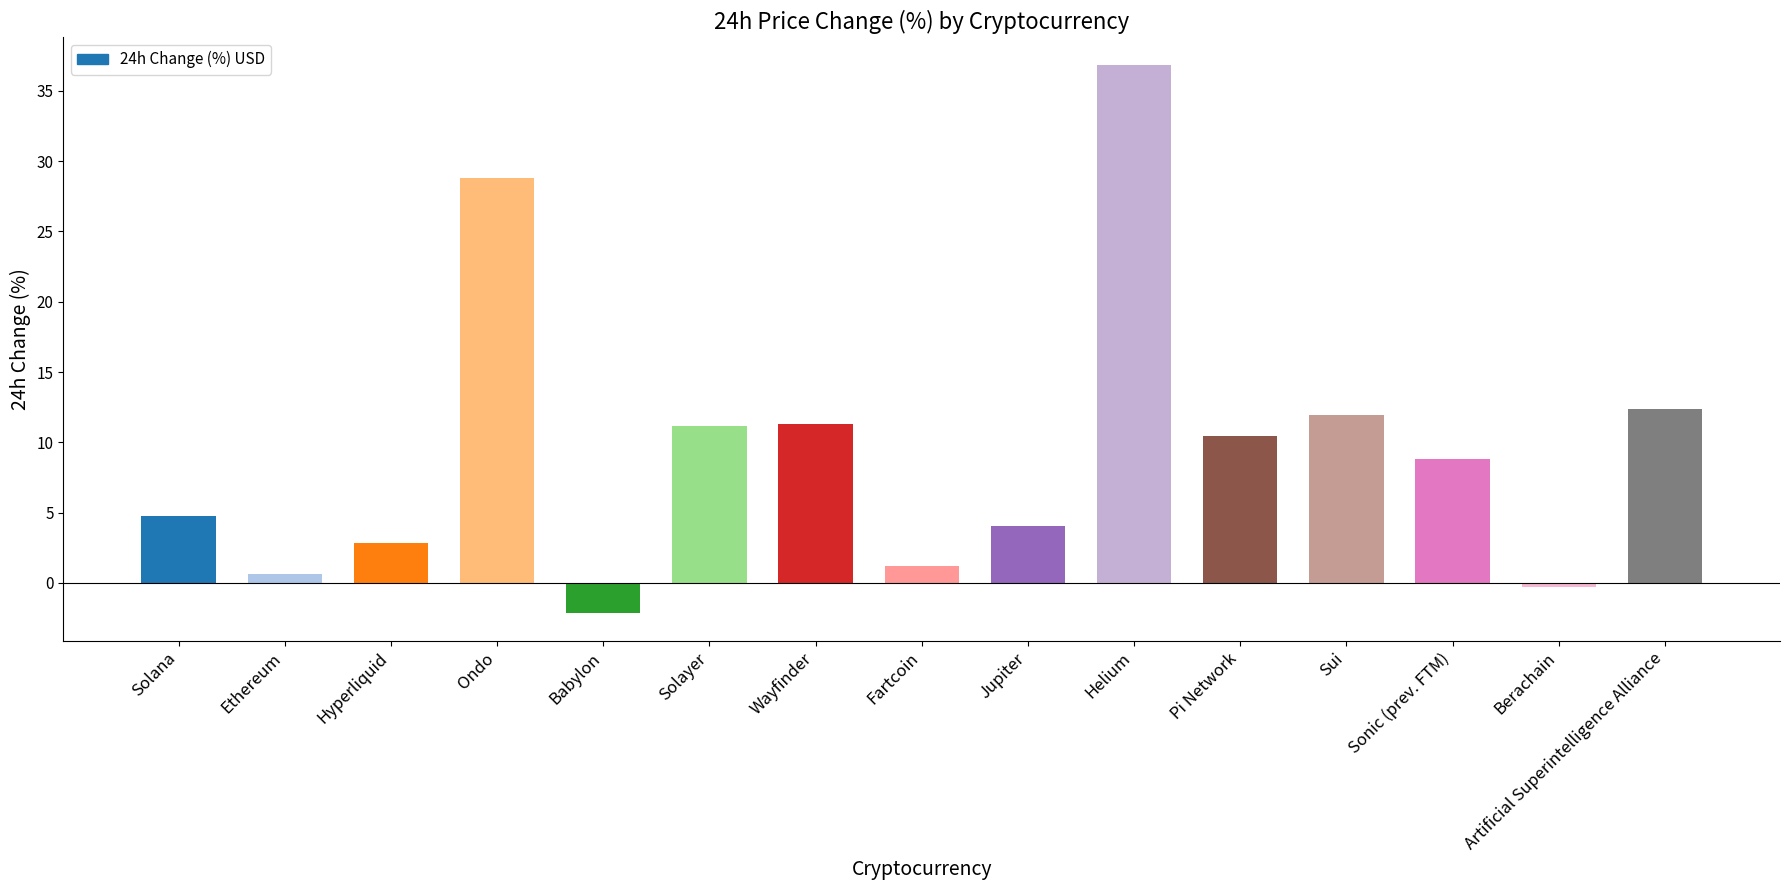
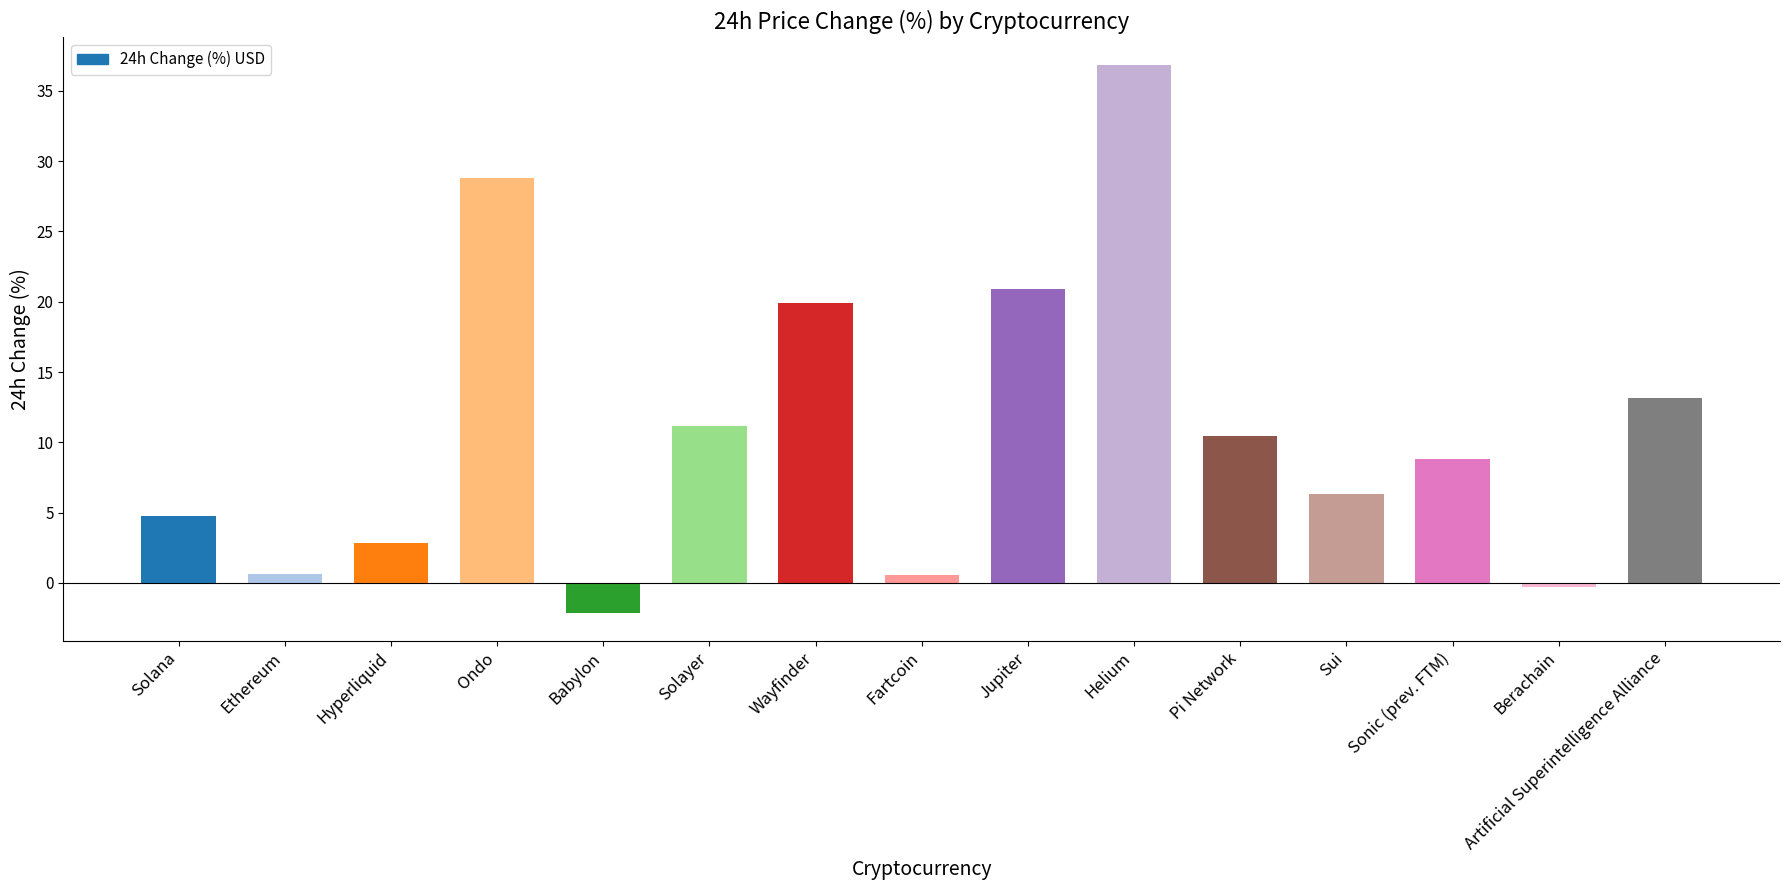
  {
    "Solana": 4.8,
    "Ethereum": 0.6,
    "Hyperliquid": 2.8,
    "Ondo": 28.8,
    "Babylon": -2.1,
    "Solayer": 11.2,
-   "Wayfinder": 11.3,
-   "Fartcoin": 1.2,
-   "Jupiter": 4.0,
+   "Wayfinder": 19.9,
+   "Fartcoin": 0.6,
+   "Jupiter": 20.9,
    "Helium": 36.8,
    "Pi Network": 10.4,
-   "Sui": 11.9,
+   "Sui": 6.3,
    "Sonic (prev. FTM)": 8.8,
    "Berachain": -0.3,
-   "Artificial Superintelligence Alliance": 12.4
+   "Artificial Superintelligence Alliance": 13.2
  }
